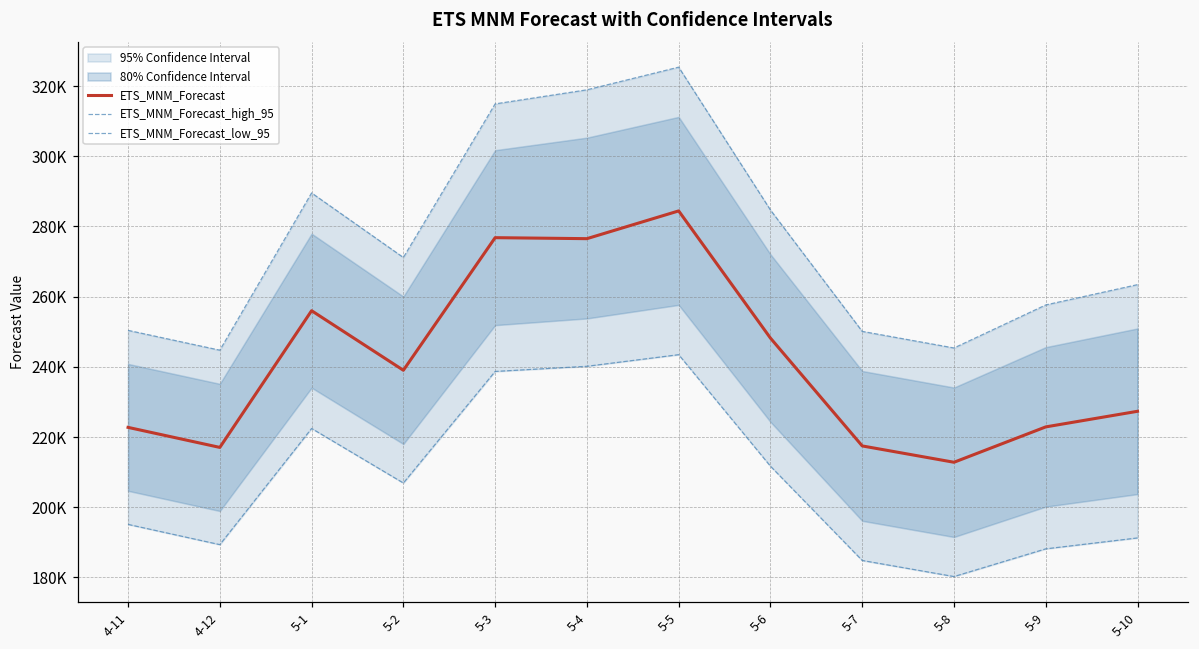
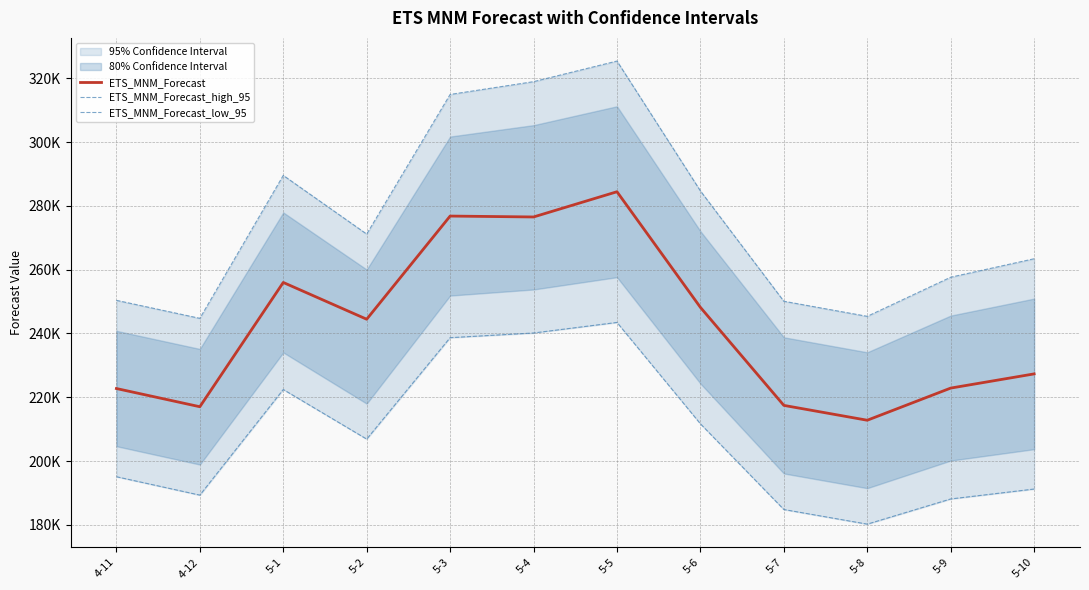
  {
    "ETS_MNM_Forecast": {
      "4-11": 223000,
      "4-12": 217000,
      "5-1": 256000,
-     "5-2": 239000,
+     "5-2": 244000,
      "5-3": 277000,
      "5-4": 277000,
      "5-5": 284000,
      "5-6": 248000,
      "5-7": 217000,
      "5-8": 213000,
      "5-9": 223000,
      "5-10": 227000
    }
  }
